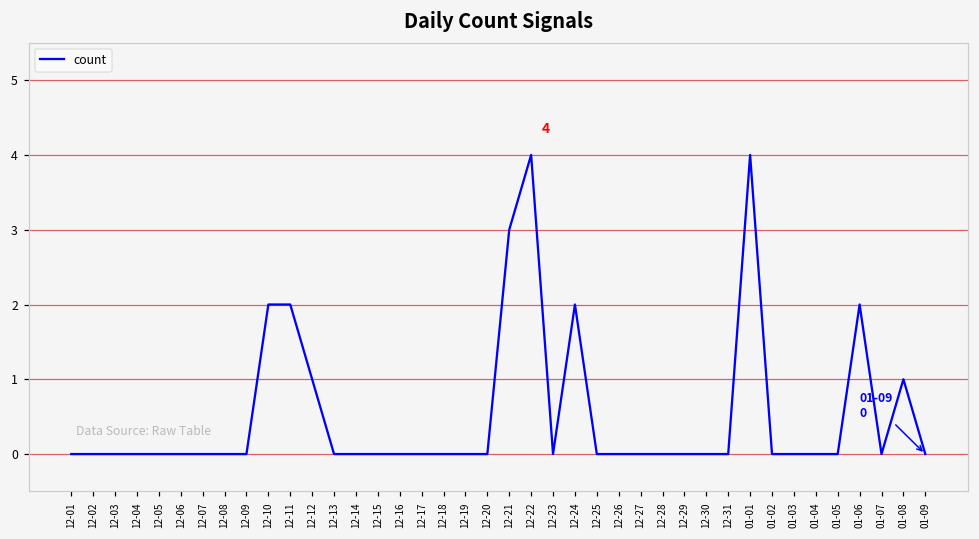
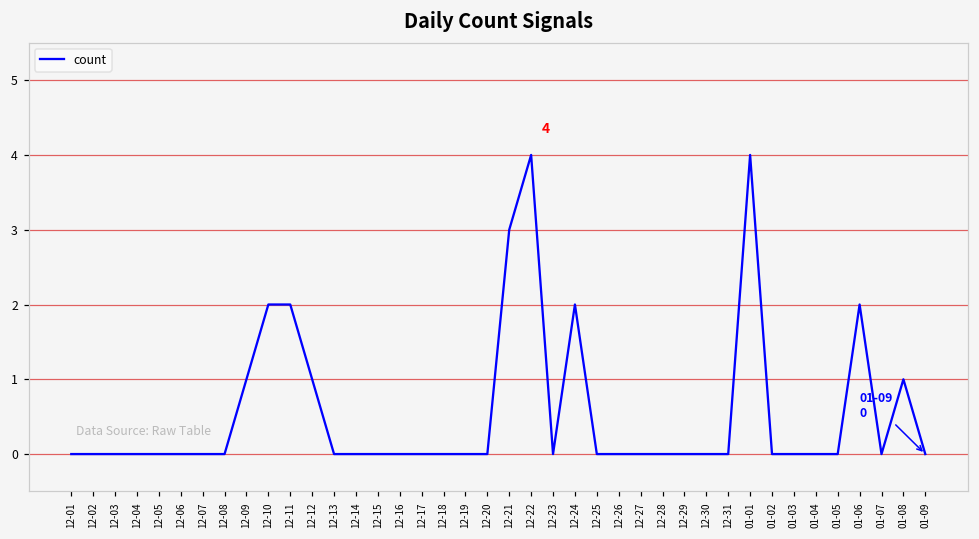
  {
    "12-01": 0,
    "12-02": 0,
    "12-03": 0,
    "12-04": 0,
    "12-05": 0,
    "12-06": 0,
    "12-07": 0,
    "12-08": 0,
-   "12-09": 0,
+   "12-09": 1,
    "12-10": 2,
    "12-11": 2,
    "12-12": 1,
    "12-13": 0,
    "12-14": 0,
    "12-15": 0,
    "12-16": 0,
    "12-17": 0,
    "12-18": 0,
    "12-19": 0,
    "12-20": 0,
    "12-21": 3,
    "12-23": 0,
    "12-24": 2,
    "12-25": 0,
    "12-26": 0,
    "12-27": 0,
    "12-28": 0,
    "12-29": 0,
    "12-30": 0,
    "12-31": 0,
    "01-01": 4,
    "01-02": 0,
    "01-03": 0,
    "01-04": 0,
    "01-05": 0,
    "01-06": 2,
    "01-09": 0
  }
